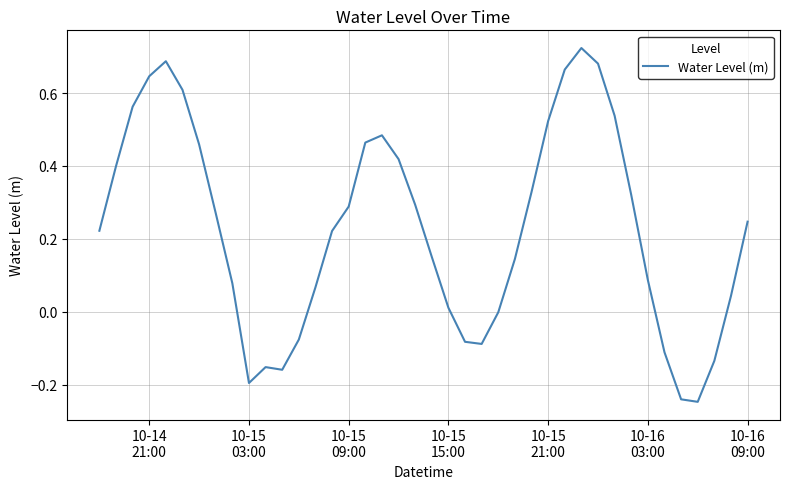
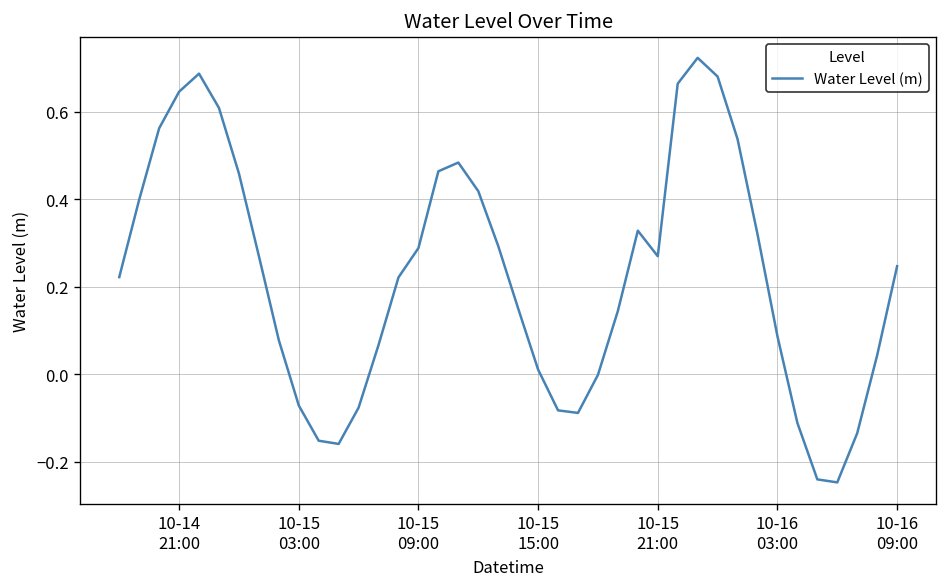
  {
    "10-14 21:00": 0.65,
-   "10-15 03:00": -0.20,
+   "10-15 03:00": -0.07,
    "10-15 09:00": 0.29,
    "10-15 15:00": 0.01,
-   "10-15 21:00": 0.52,
+   "10-15 21:00": 0.27,
    "10-16 03:00": 0.09,
    "10-16 09:00": 0.25
  }
